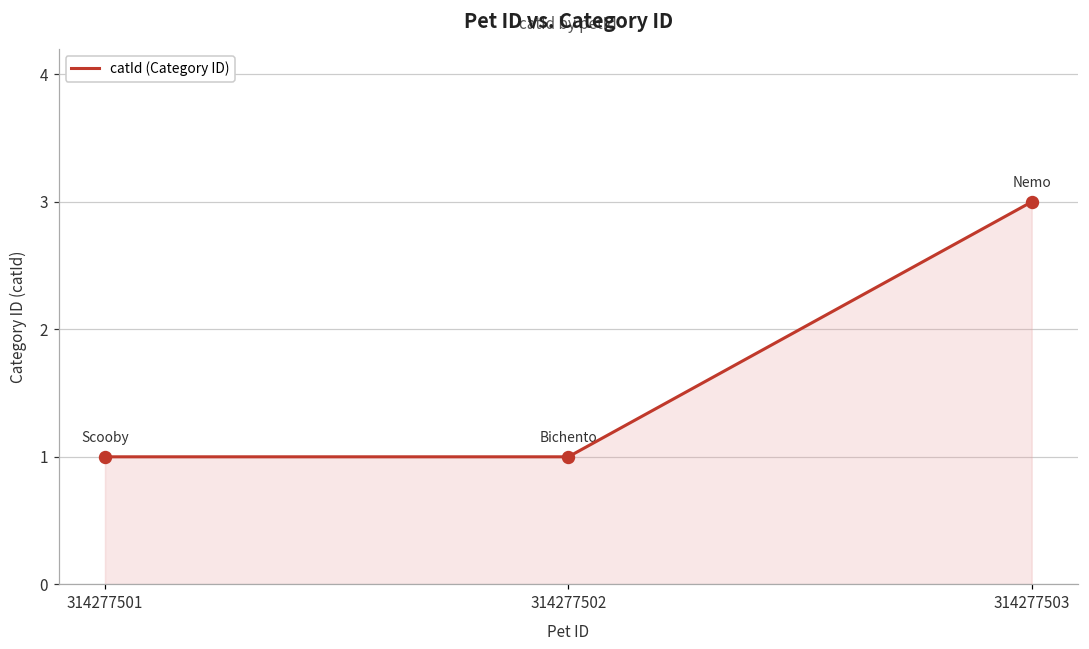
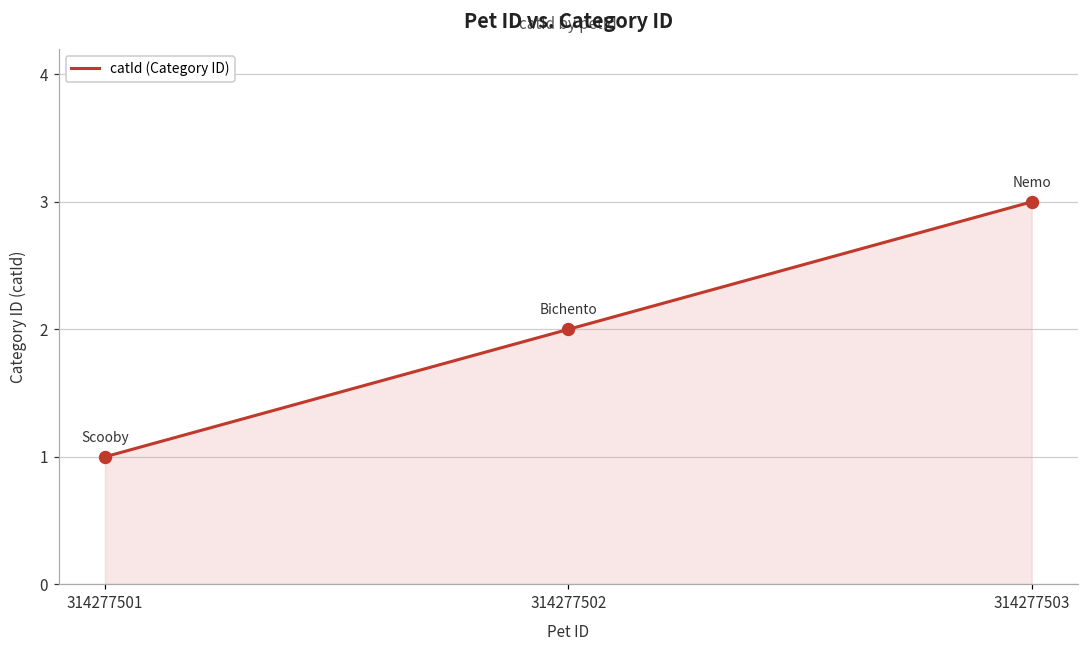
  {
    "314277501": 1,
-   "314277502": 1,
+   "314277502": 2,
    "314277503": 3
  }
